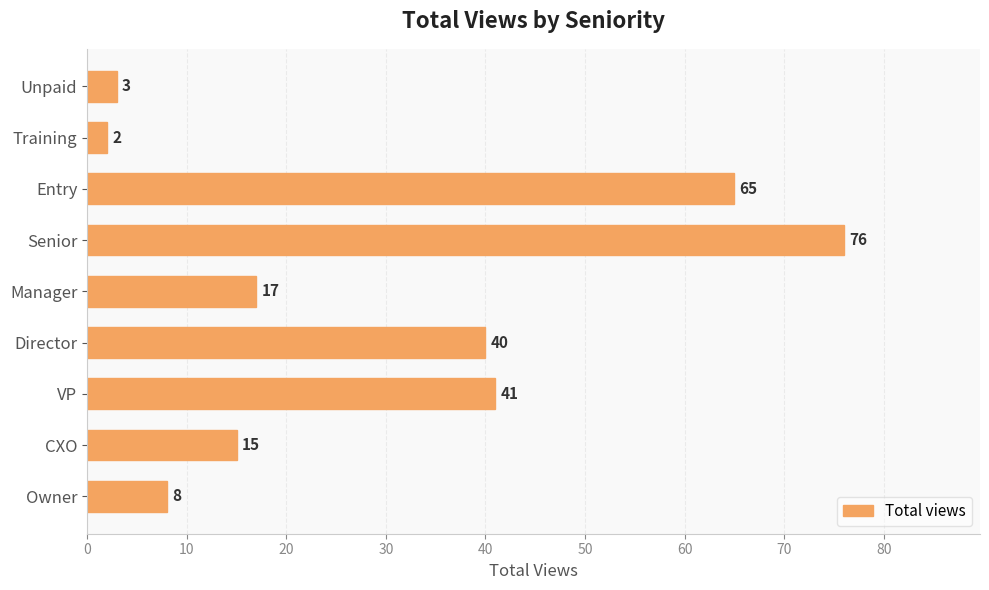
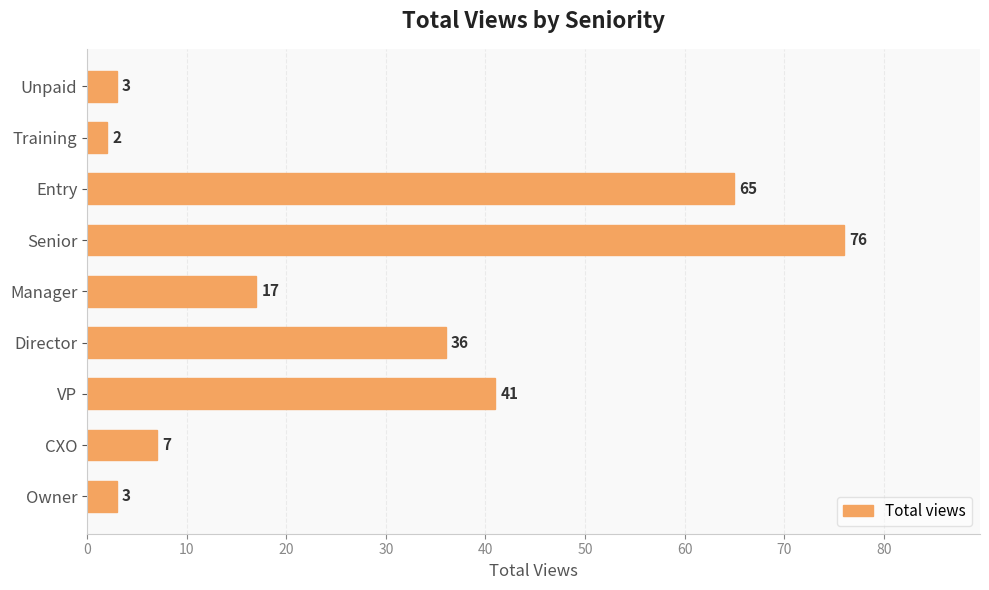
  {
    "Unpaid": 3,
    "Training": 2,
    "Entry": 65,
    "Senior": 76,
    "Manager": 17,
-   "Director": 40,
+   "Director": 36,
    "VP": 41,
-   "CXO": 15,
-   "Owner": 8
+   "CXO": 7,
+   "Owner": 3
  }
